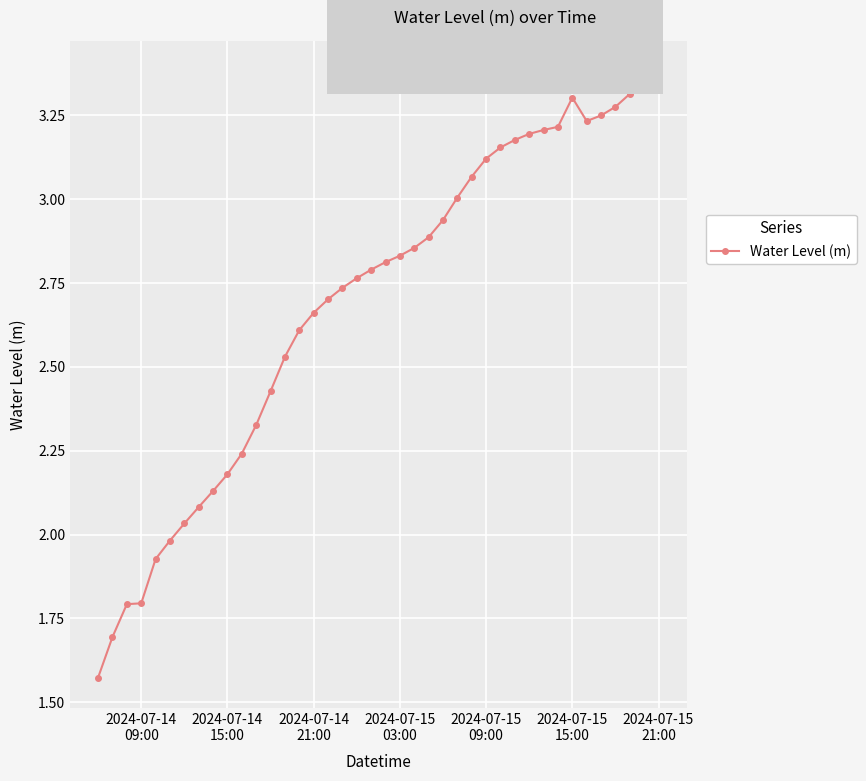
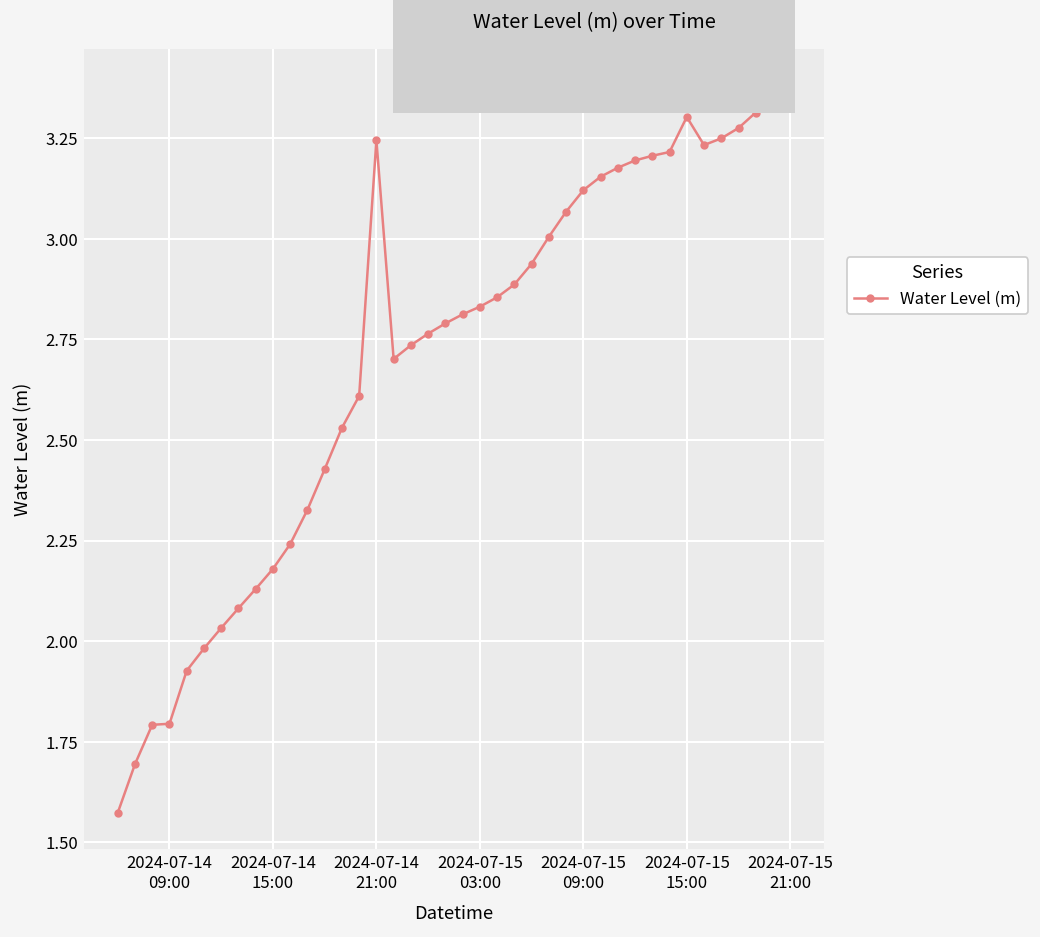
  {
    "2024-07-14 09:00": 1.79,
    "2024-07-14 15:00": 2.18,
-   "2024-07-14 21:00": 2.66,
+   "2024-07-14 21:00": 3.25,
    "2024-07-15 03:00": 2.83,
    "2024-07-15 09:00": 3.12,
    "2024-07-15 15:00": 3.30,
    "2024-07-15 21:00": 3.38
  }
